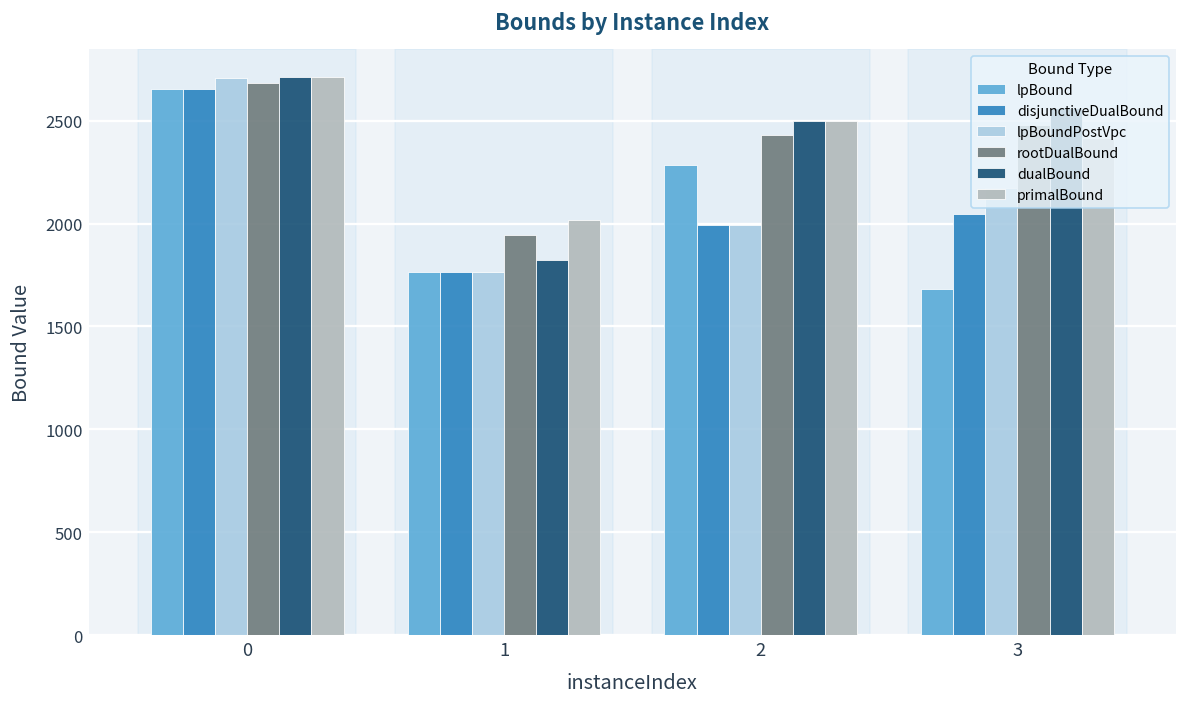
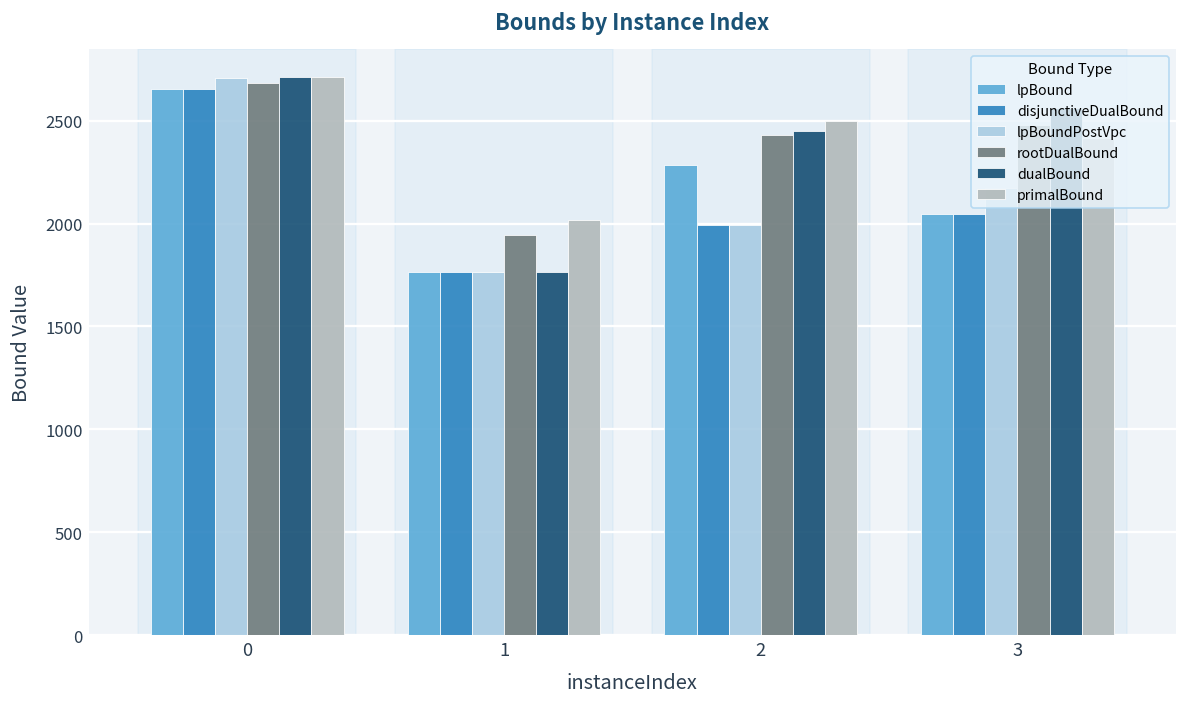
  {
    "lpBound": {
      "0": 2650,
      "1": 1770,
      "2": 2290,
-     "3": 1680
+     "3": 2040
    },
    "disjunctiveDualBound": {
      "0": 2650,
      "1": 1770,
      "2": 1990,
      "3": 2040
    },
    "rootDualBound": {
      "0": 2680,
      "1": 1950,
      "2": 2430
    },
    "dualBound": {
      "0": 2710,
-     "1": 1820,
-     "2": 2500
+     "1": 1770,
+     "2": 2450
    }
  }
